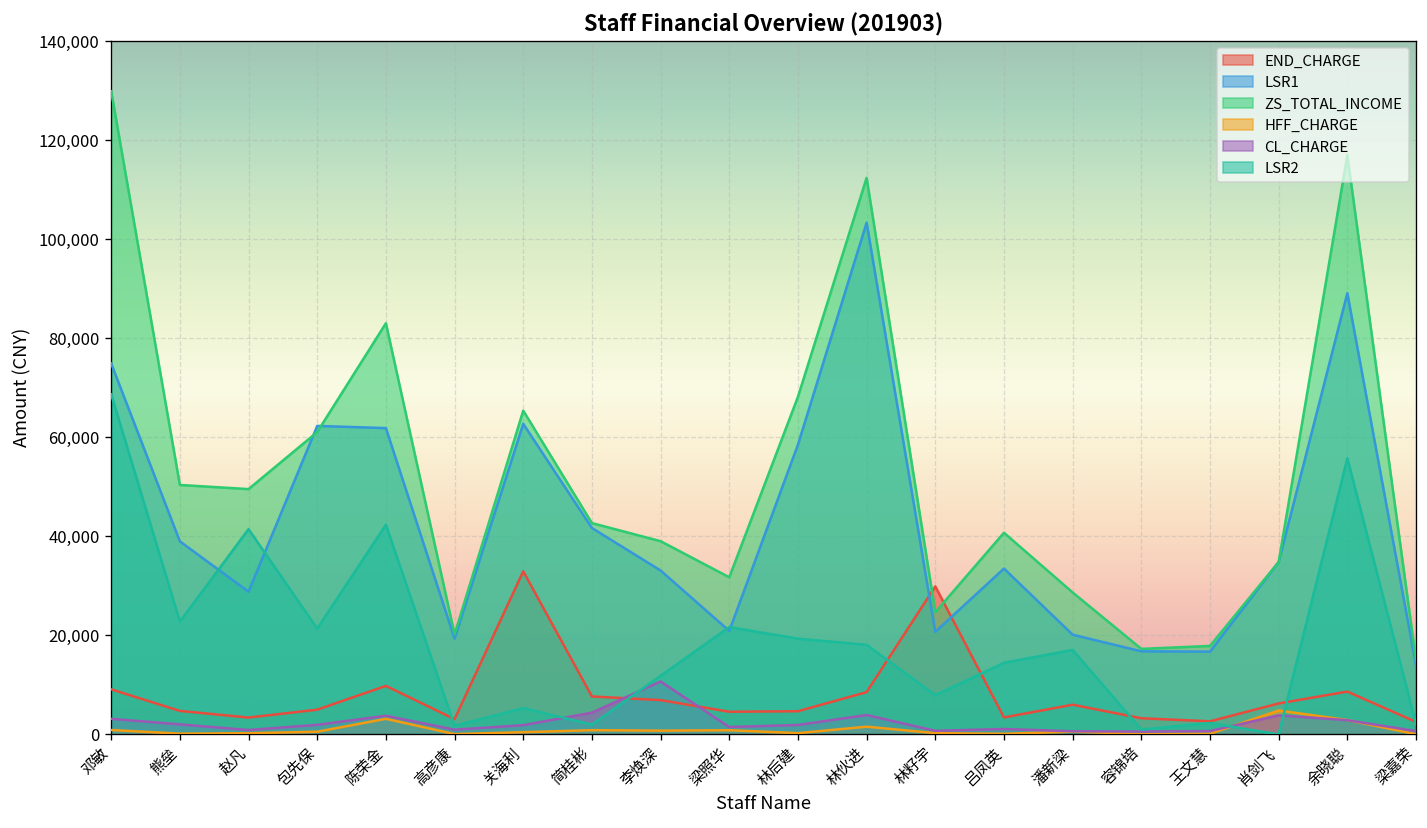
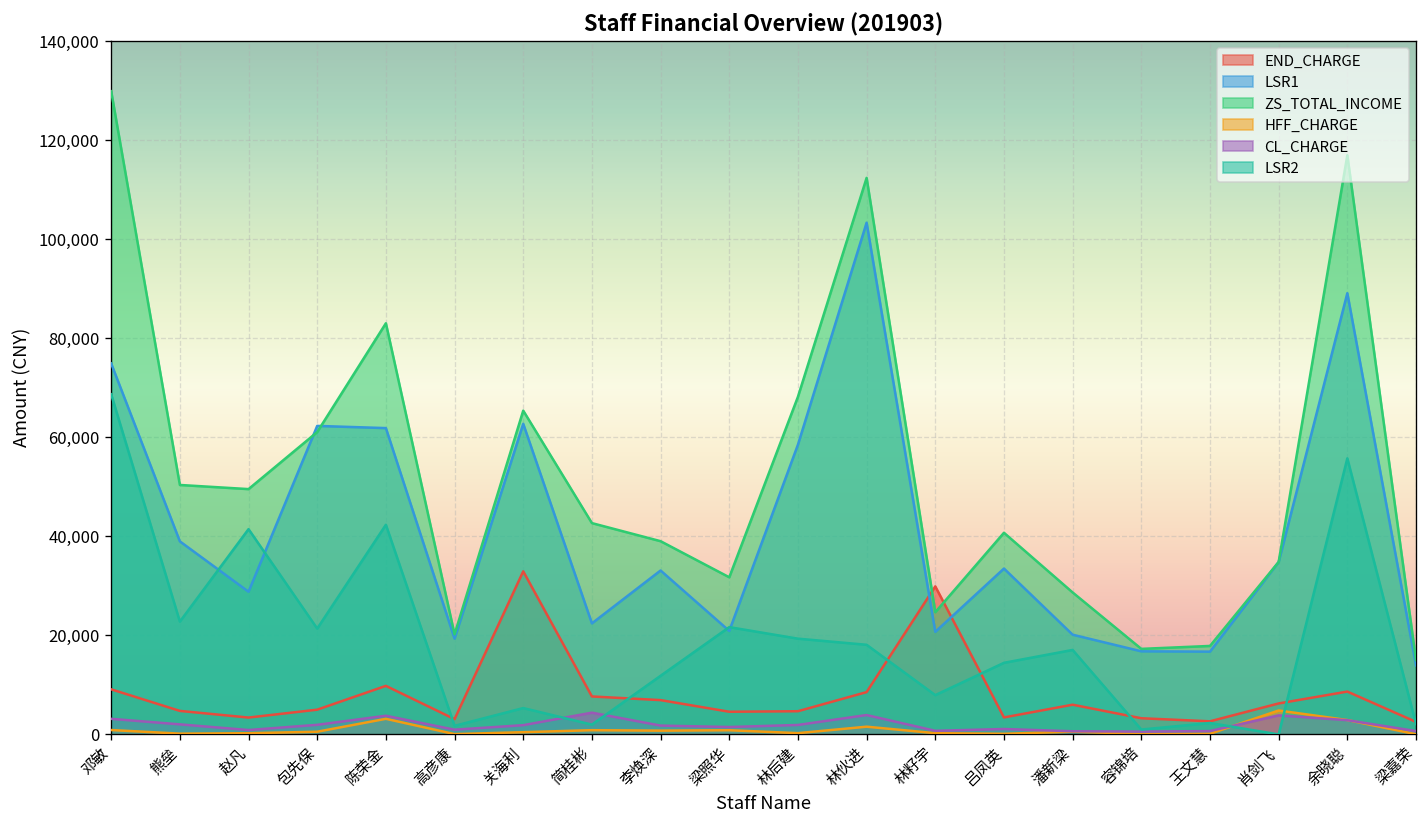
  {
    "END_CHARGE": {
      "邓敏": "9,000",
      "熊垒": "5,000",
      "赵凡": "3,000",
      "包先保": "5,000",
      "陈荣金": "10,000",
      "高彦康": "3,000",
      "关海利": "33,000",
      "简桂彬": "8,000",
      "李焕深": "7,000",
      "梁照华": "5,000",
      "林后建": "5,000",
      "林伙进": "9,000",
      "林籽宇": "30,000",
      "吕凤英": "3,000",
      "潘新梁": "6,000",
      "容锦培": "3,000",
      "肖剑飞": "6,000",
      "余晓聪": "9,000"
    },
    "LSR1": {
      "邓敏": "75,000",
      "熊垒": "39,000",
      "赵凡": "29,000",
      "包先保": "62,000",
      "陈荣金": "62,000",
      "高彦康": "19,000",
      "关海利": "63,000",
-     "简桂彬": "42,000",
+     "简桂彬": "22,000",
      "李焕深": "33,000",
      "梁照华": "21,000",
      "林后建": "58,000",
      "林伙进": "103,000",
      "林籽宇": "21,000",
      "吕凤英": "33,000",
      "潘新梁": "20,000",
      "王文慧": "17,000",
      "余晓聪": "89,000",
      "梁嘉荣": "14,000"
    },
    "HFF_CHARGE": {
      "邓敏": "1,000",
      "熊垒": "0",
      "赵凡": "0",
      "包先保": "1,000",
      "陈荣金": "3,000",
      "高彦康": "0",
      "关海利": "0",
      "简桂彬": "1,000",
      "李焕深": "1,000",
      "梁照华": "1,000",
      "林后建": "0",
      "林伙进": "2,000",
      "吕凤英": "0",
      "肖剑飞": "5,000",
      "梁嘉荣": "0"
    },
    "CL_CHARGE": {
      "邓敏": "3,000",
      "熊垒": "2,000",
      "赵凡": "1,000",
      "包先保": "2,000",
      "陈荣金": "4,000",
      "高彦康": "1,000",
      "关海利": "2,000",
      "简桂彬": "4,000",
-     "李焕深": "11,000",
+     "李焕深": "2,000",
      "梁照华": "1,000",
      "林后建": "2,000",
      "林伙进": "4,000",
      "吕凤英": "1,000",
      "肖剑飞": "4,000",
      "梁嘉荣": "1,000"
    }
  }
